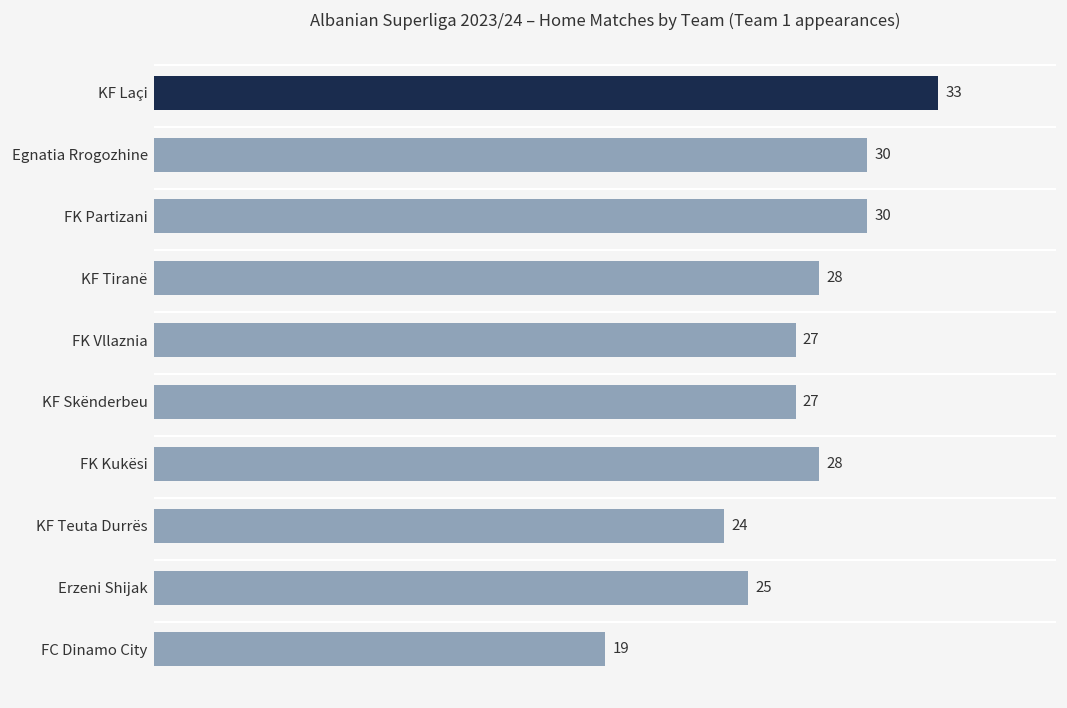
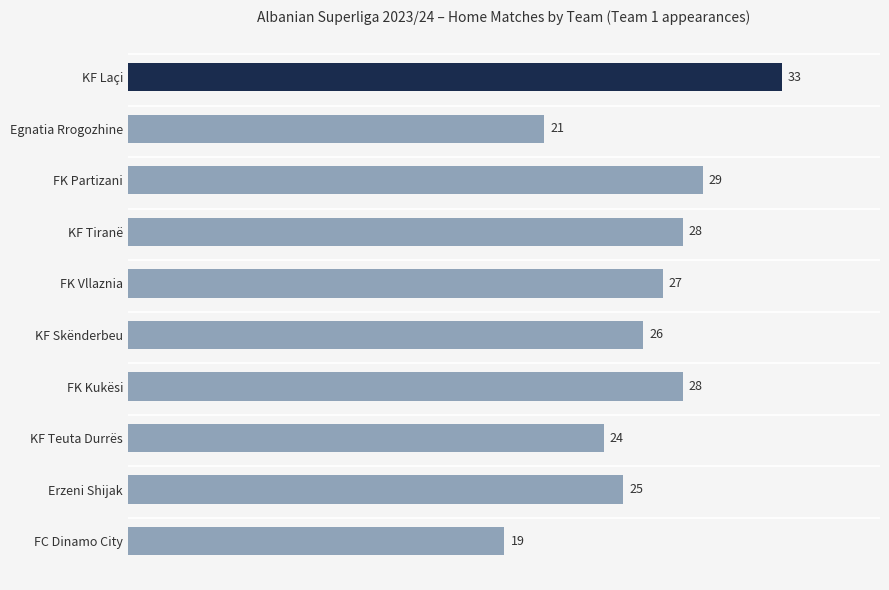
  {
    "KF Laçi": 33,
-   "Egnatia Rrogozhine": 30,
-   "FK Partizani": 30,
+   "Egnatia Rrogozhine": 21,
+   "FK Partizani": 29,
    "KF Tiranë": 28,
    "FK Vllaznia": 27,
-   "KF Skënderbeu": 27,
+   "KF Skënderbeu": 26,
    "FK Kukësi": 28,
    "KF Teuta Durrës": 24,
    "Erzeni Shijak": 25,
    "FC Dinamo City": 19
  }
